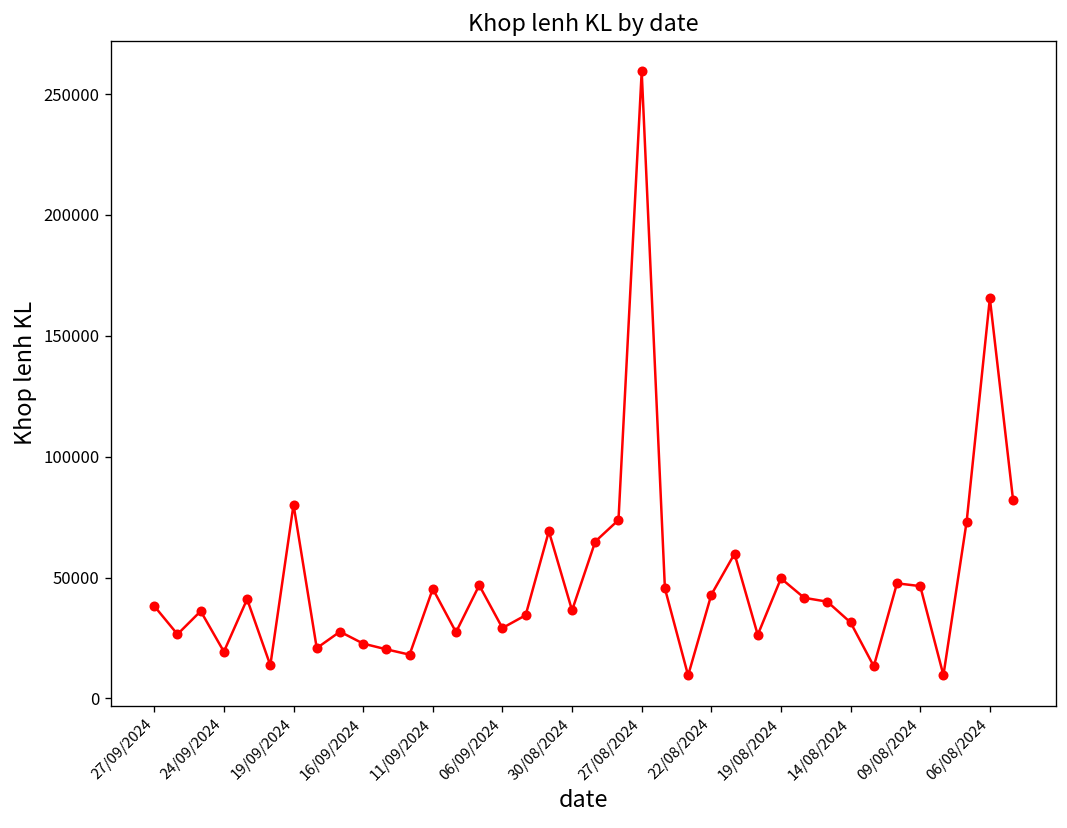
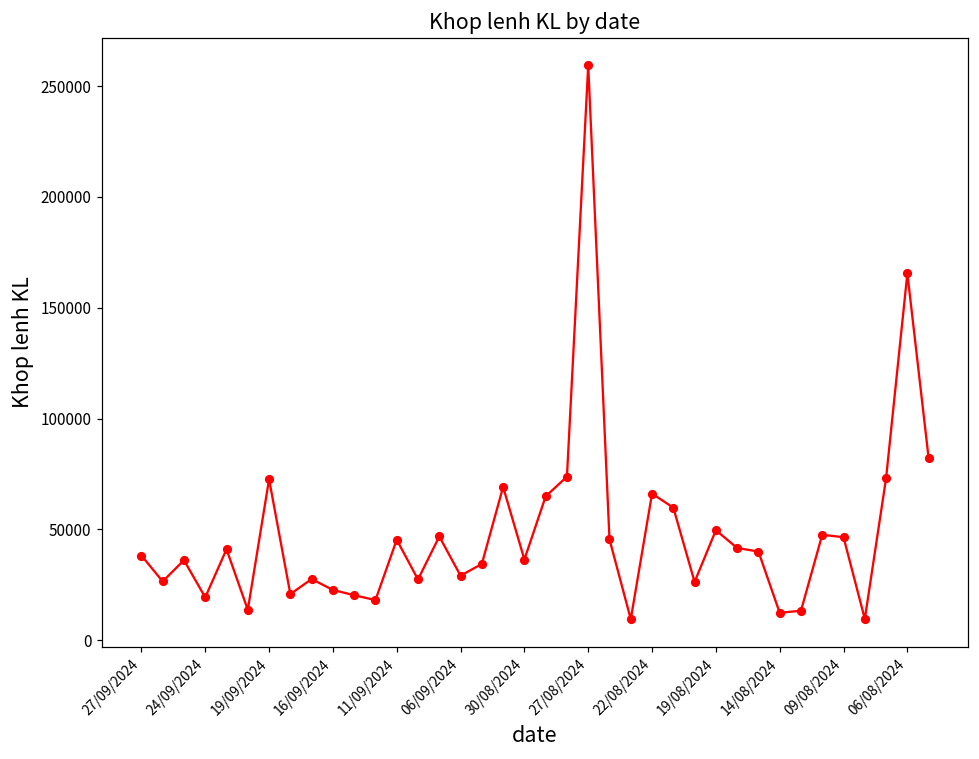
  {
    "27/09/2024": 38000,
    "24/09/2024": 19000,
-   "19/09/2024": 80000,
+   "19/09/2024": 73000,
    "16/09/2024": 23000,
    "11/09/2024": 45000,
    "06/09/2024": 29000,
    "30/08/2024": 36000,
    "27/08/2024": 259000,
-   "22/08/2024": 43000,
+   "22/08/2024": 66000,
    "19/08/2024": 50000,
-   "14/08/2024": 31000,
+   "14/08/2024": 12000,
    "09/08/2024": 46000,
    "06/08/2024": 165000
  }
